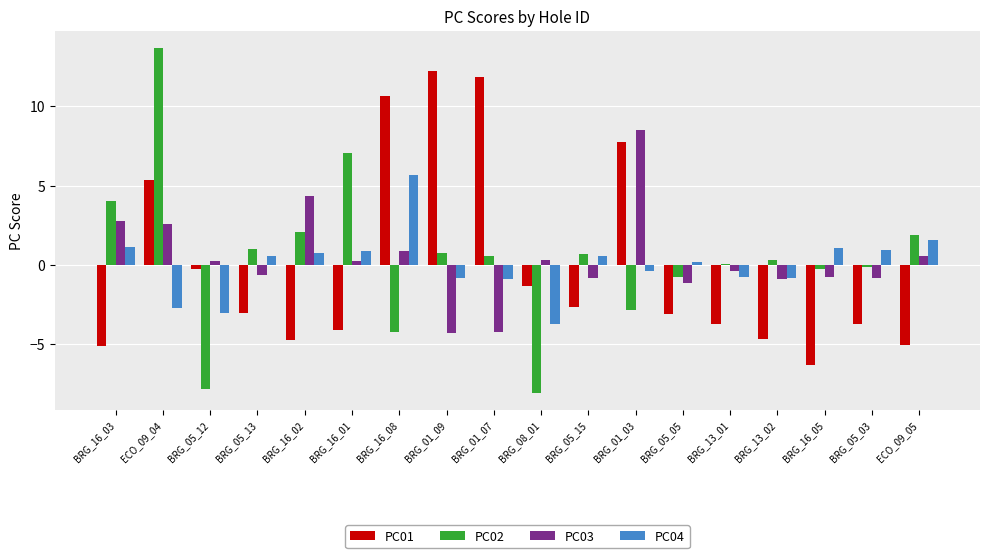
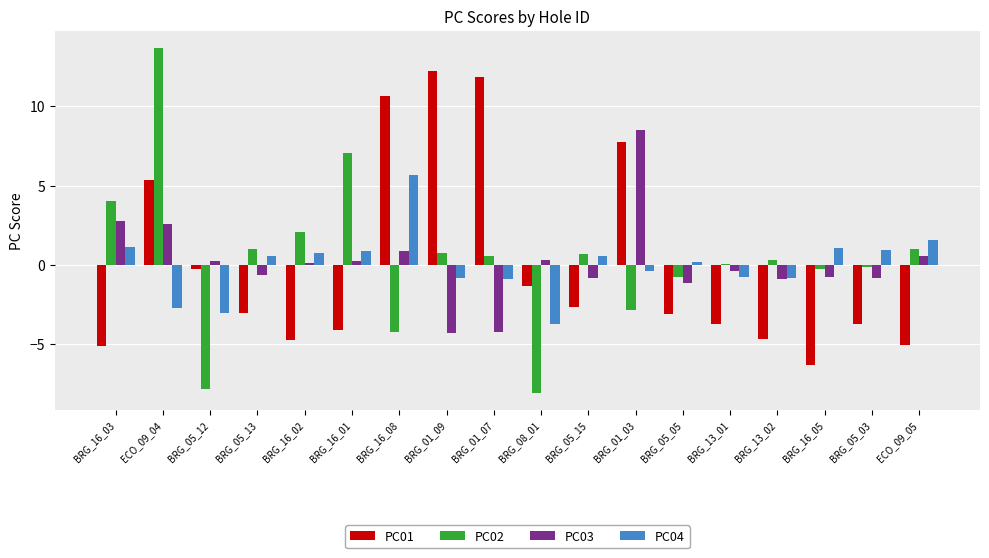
  {
    "PC01": {
      "BRG_16_03": -5.1,
      "ECO_09_04": 5.4,
      "BRG_05_12": -0.3,
      "BRG_05_13": -3.0,
      "BRG_16_02": -4.7,
      "BRG_16_01": -4.1,
      "BRG_16_08": 10.6,
      "BRG_01_09": 12.2,
      "BRG_01_07": 11.8,
      "BRG_08_01": -1.3,
      "BRG_05_15": -2.7,
      "BRG_01_03": 7.7,
      "BRG_05_05": -3.1,
      "BRG_13_01": -3.7,
      "BRG_13_02": -4.7,
      "BRG_16_05": -6.3,
      "BRG_05_03": -3.7,
      "ECO_09_05": -5.0
    },
    "PC02": {
      "BRG_16_03": 4.0,
      "ECO_09_04": 13.7,
      "BRG_05_12": -7.8,
      "BRG_05_13": 1.0,
      "BRG_16_02": 2.1,
      "BRG_16_01": 7.0,
      "BRG_16_08": -4.2,
      "BRG_01_09": 0.8,
      "BRG_01_07": 0.6,
      "BRG_08_01": -8.1,
      "BRG_05_15": 0.7,
      "BRG_01_03": -2.9,
      "BRG_05_05": -0.8,
      "BRG_13_02": 0.3,
      "BRG_16_05": -0.3,
      "BRG_05_03": -0.2,
-     "ECO_09_05": 1.9
+     "ECO_09_05": 1.0
    },
    "PC03": {
      "BRG_16_03": 2.8,
      "ECO_09_04": 2.6,
      "BRG_05_12": 0.2,
      "BRG_05_13": -0.6,
-     "BRG_16_02": 4.3,
+     "BRG_16_02": 0.1,
      "BRG_16_01": 0.3,
      "BRG_16_08": 0.9,
      "BRG_01_09": -4.3,
      "BRG_01_07": -4.2,
      "BRG_08_01": 0.3,
      "BRG_05_15": -0.8,
      "BRG_01_03": 8.5,
      "BRG_05_05": -1.1,
      "BRG_13_01": -0.4,
      "BRG_13_02": -0.9,
      "BRG_16_05": -0.8,
      "BRG_05_03": -0.8,
      "ECO_09_05": 0.5
    },
    "PC04": {
      "BRG_16_03": 1.1,
      "ECO_09_04": -2.7,
      "BRG_05_12": -3.0,
      "BRG_05_13": 0.5,
      "BRG_16_02": 0.7,
      "BRG_16_01": 0.9,
      "BRG_16_08": 5.7,
      "BRG_01_09": -0.8,
      "BRG_01_07": -0.9,
      "BRG_08_01": -3.7,
      "BRG_05_15": 0.6,
      "BRG_01_03": -0.4,
      "BRG_05_05": 0.2,
      "BRG_13_01": -0.8,
      "BRG_13_02": -0.9,
      "BRG_16_05": 1.1,
      "BRG_05_03": 0.9,
      "ECO_09_05": 1.6
    }
  }
